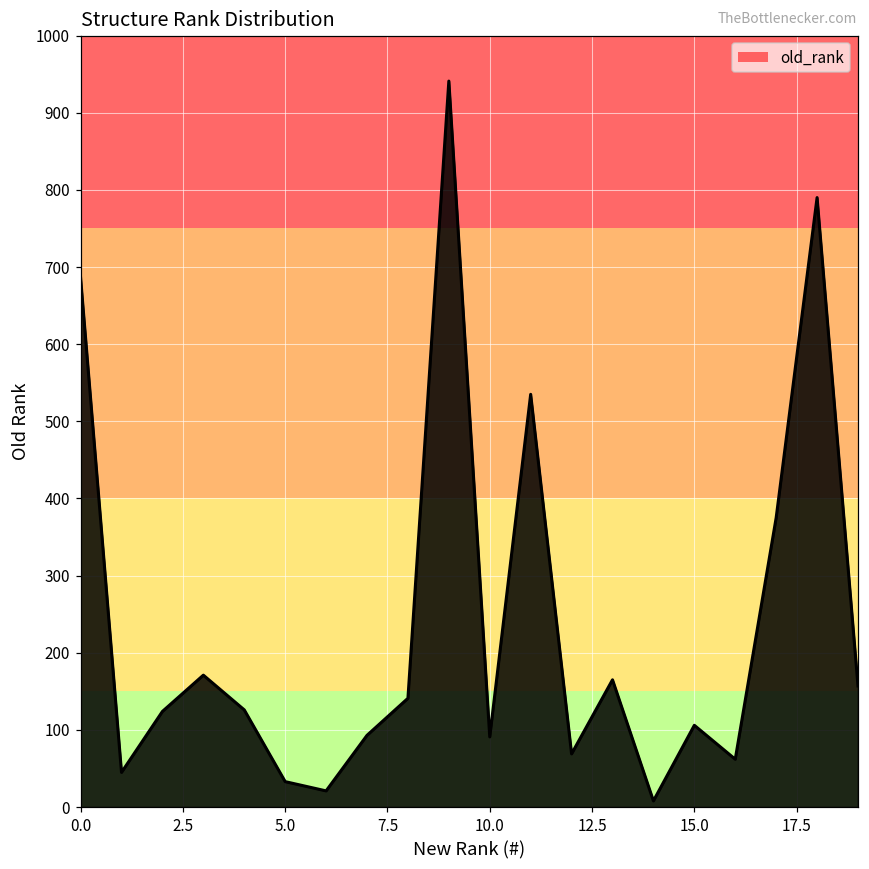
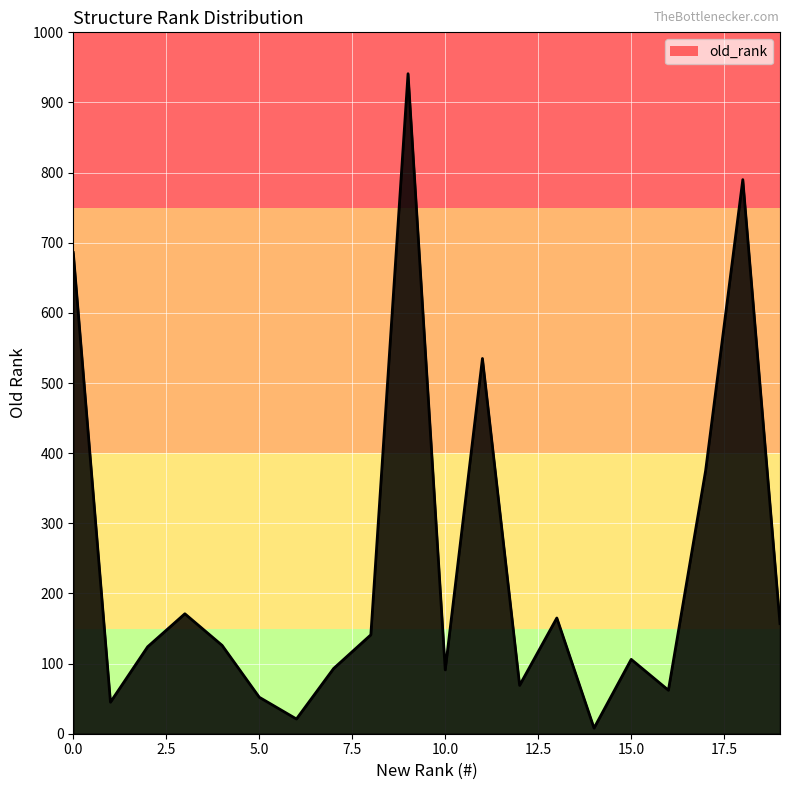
  {
    "0.0": 690,
-   "5.0": 30,
+   "5.0": 50,
    "10.0": 90,
    "15.0": 110
  }
